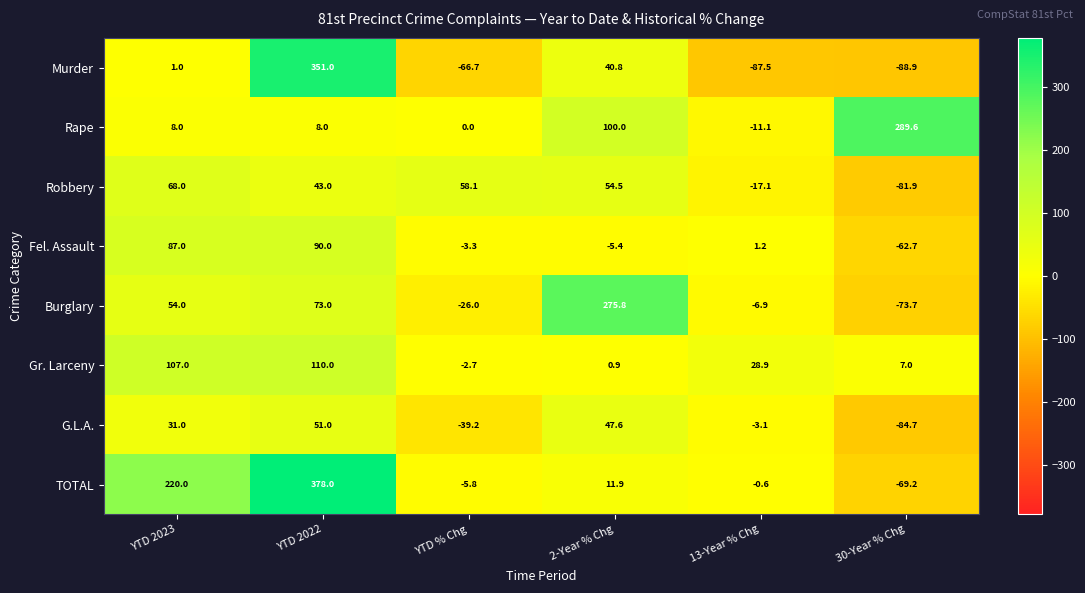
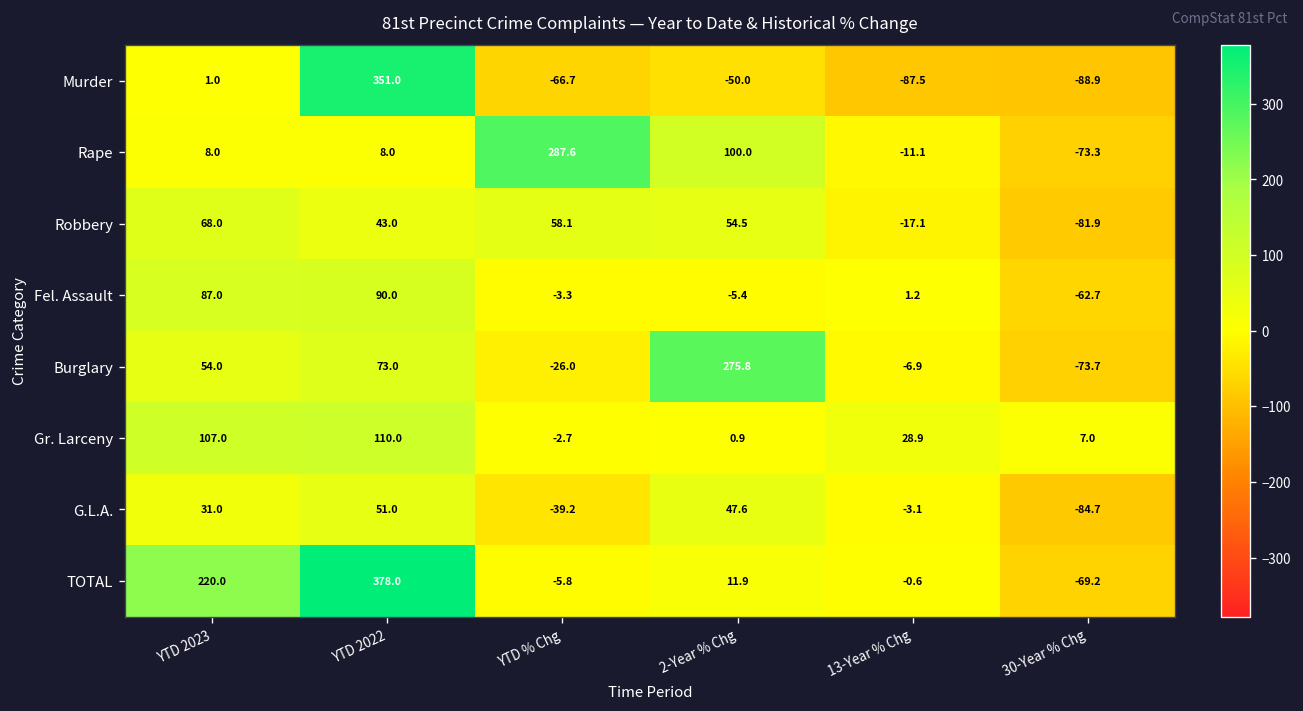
  {
    "Murder": {
      "YTD 2023": 1.0,
      "YTD 2022": 351.0,
      "YTD % Chg": -66.7,
-     "2-Year % Chg": 40.8,
+     "2-Year % Chg": -50.0,
      "13-Year % Chg": -87.5,
      "30-Year % Chg": -88.9
    },
    "Rape": {
      "YTD 2023": 8.0,
      "YTD 2022": 8.0,
-     "YTD % Chg": 0.0,
+     "YTD % Chg": 287.6,
      "2-Year % Chg": 100.0,
      "13-Year % Chg": -11.1,
-     "30-Year % Chg": 289.6
+     "30-Year % Chg": -73.3
    },
    "Robbery": {
      "YTD 2023": 68.0,
      "YTD 2022": 43.0,
      "YTD % Chg": 58.1,
      "2-Year % Chg": 54.5,
      "13-Year % Chg": -17.1,
      "30-Year % Chg": -81.9
    },
    "Fel. Assault": {
      "YTD 2023": 87.0,
      "YTD 2022": 90.0,
      "YTD % Chg": -3.3,
      "2-Year % Chg": -5.4,
      "13-Year % Chg": 1.2,
      "30-Year % Chg": -62.7
    },
    "Burglary": {
      "YTD 2023": 54.0,
      "YTD 2022": 73.0,
      "YTD % Chg": -26.0,
      "2-Year % Chg": 275.8,
      "13-Year % Chg": -6.9,
      "30-Year % Chg": -73.7
    },
    "Gr. Larceny": {
      "YTD 2023": 107.0,
      "YTD 2022": 110.0,
      "YTD % Chg": -2.7,
      "2-Year % Chg": 0.9,
      "13-Year % Chg": 28.9,
      "30-Year % Chg": 7.0
    },
    "G.L.A.": {
      "YTD 2023": 31.0,
      "YTD 2022": 51.0,
      "YTD % Chg": -39.2,
      "2-Year % Chg": 47.6,
      "13-Year % Chg": -3.1,
      "30-Year % Chg": -84.7
    },
    "TOTAL": {
      "YTD 2023": 220.0,
      "YTD 2022": 378.0,
      "YTD % Chg": -5.8,
      "2-Year % Chg": 11.9,
      "13-Year % Chg": -0.6,
      "30-Year % Chg": -69.2
    }
  }
